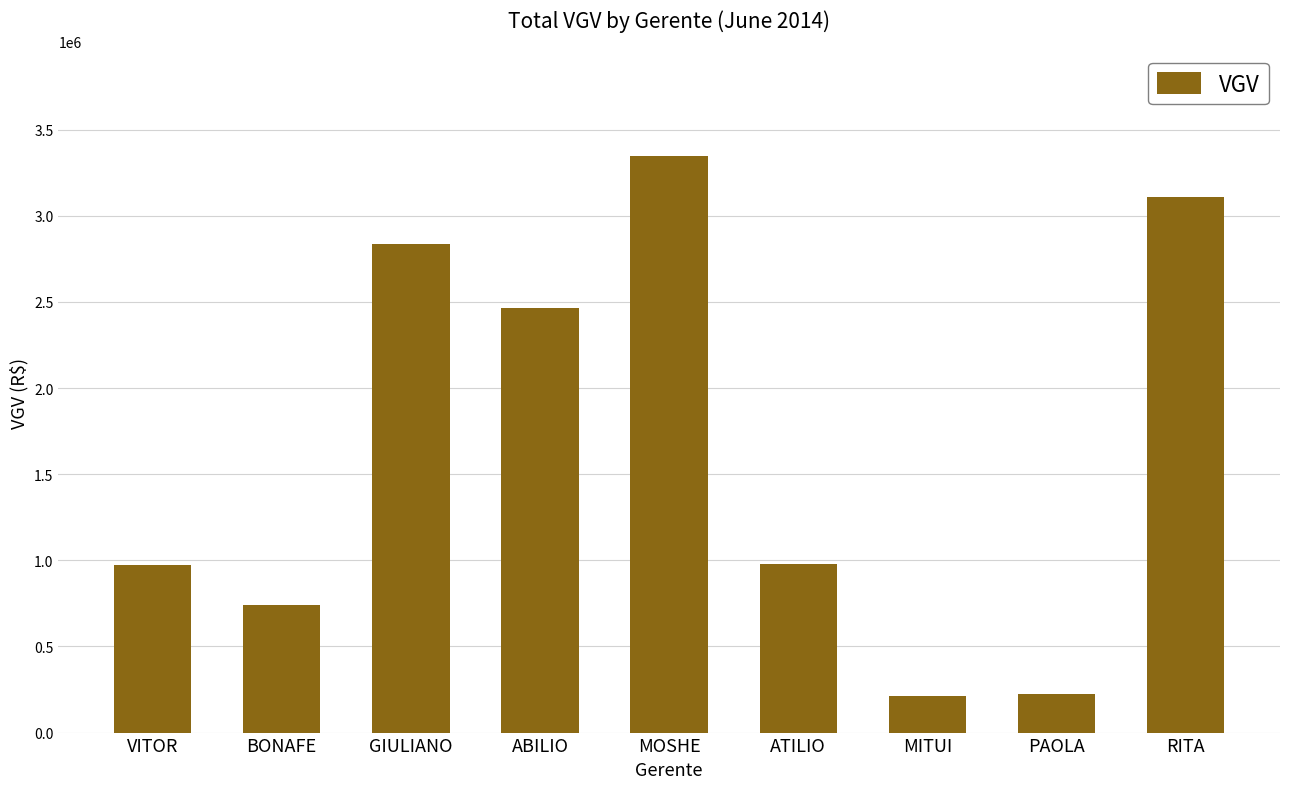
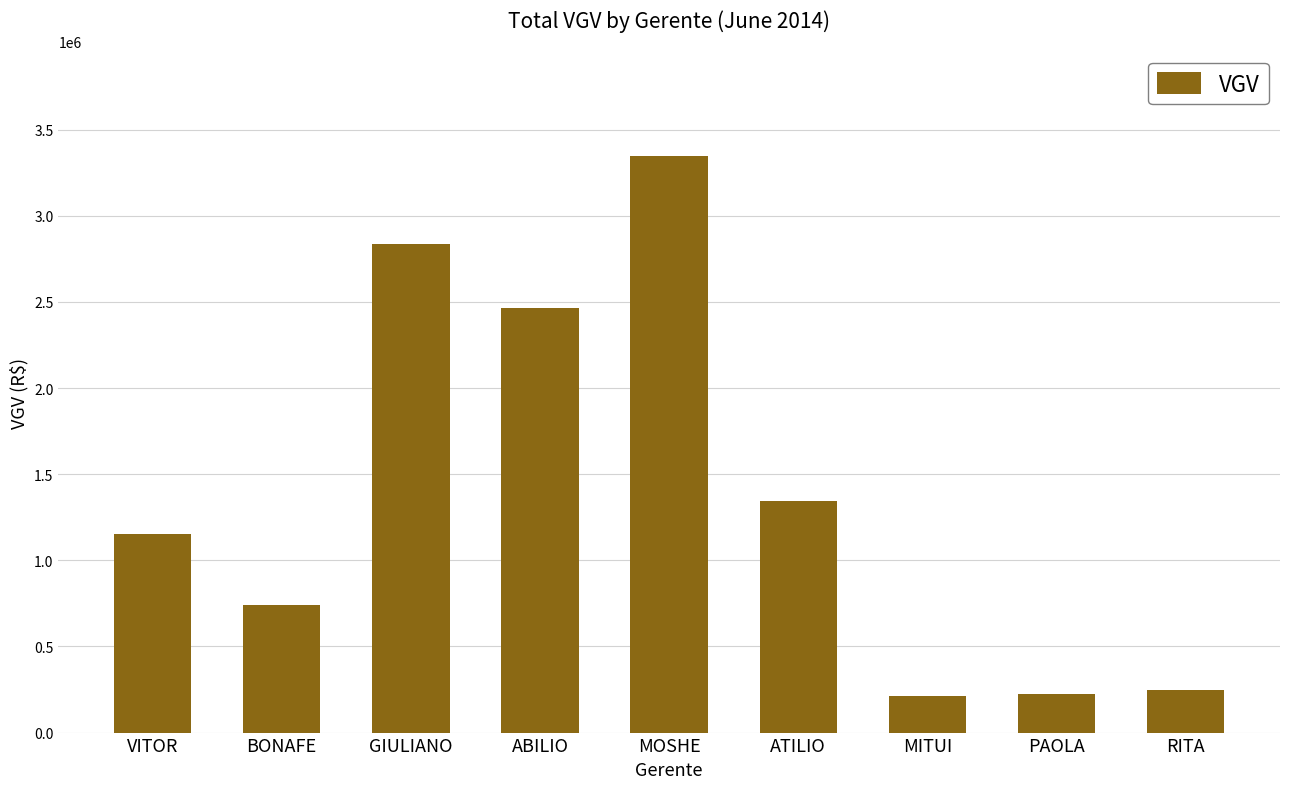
  {
-   "VITOR": 970000,
+   "VITOR": 1150000,
    "BONAFE": 740000,
    "GIULIANO": 2840000,
    "ABILIO": 2470000,
    "MOSHE": 3350000,
-   "ATILIO": 980000,
+   "ATILIO": 1350000,
    "MITUI": 210000,
    "PAOLA": 220000,
-   "RITA": 3110000
+   "RITA": 250000
  }
